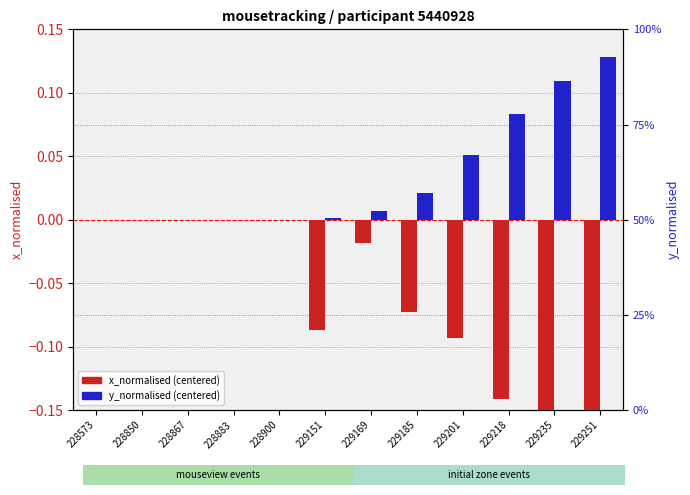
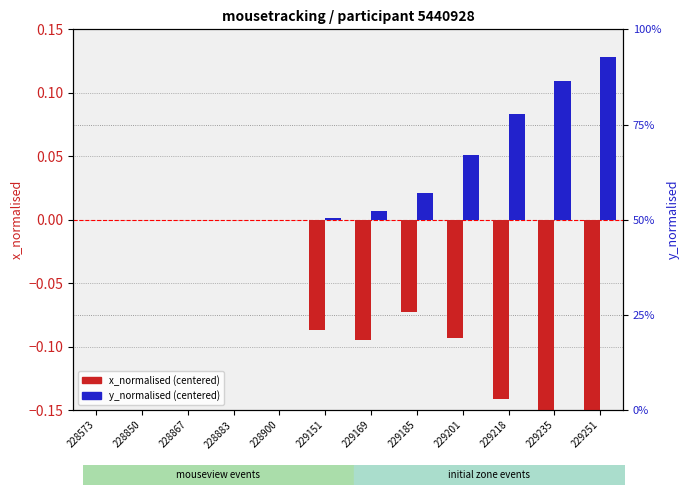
  {
    "x_normalised (centered)": {
      "228573": 0.000,
      "228850": 0.000,
      "228867": 0.000,
      "228883": 0.000,
      "228900": 0.000,
      "229151": -0.087,
-     "229169": -0.018,
+     "229169": -0.095,
      "229185": -0.073,
      "229201": -0.094,
      "229218": -0.141
    }
  }
